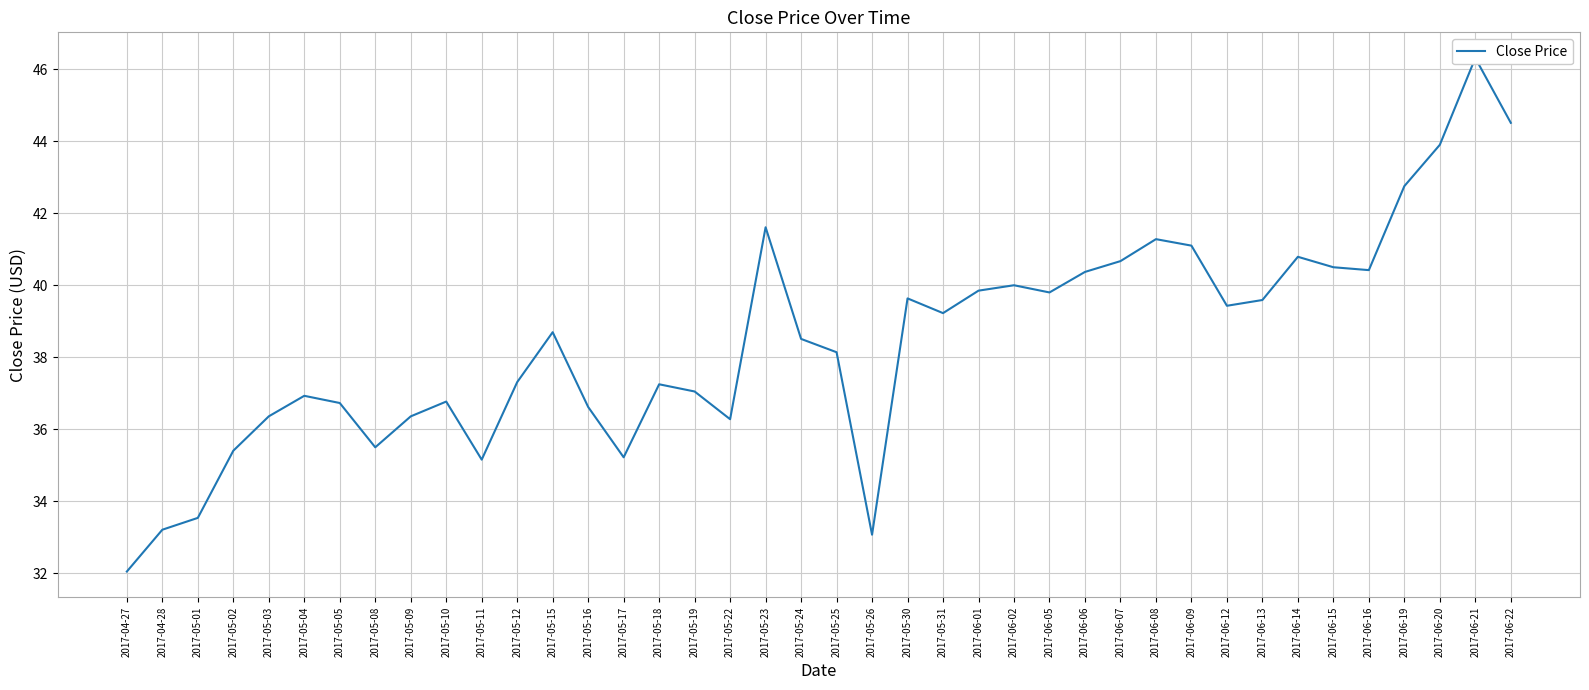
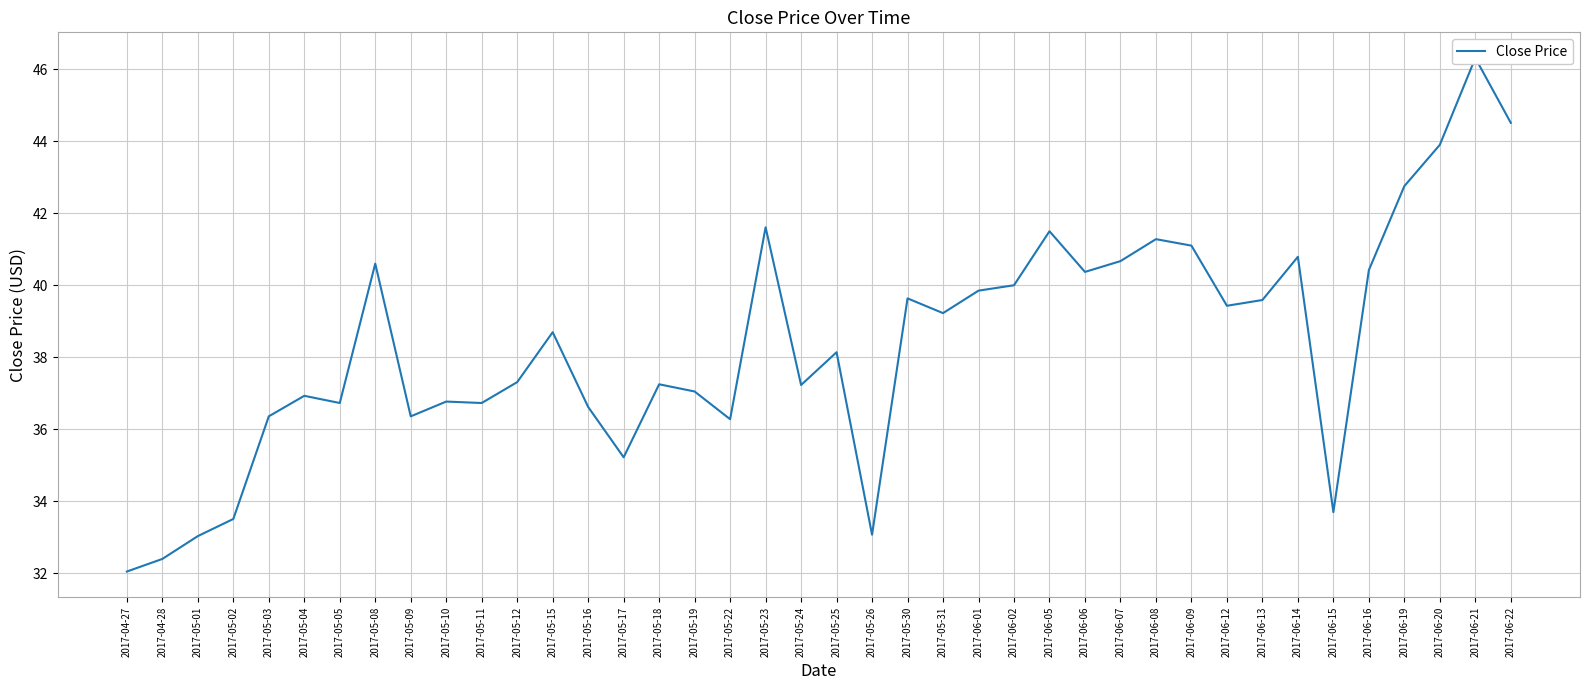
  {
    "2017-04-27": 32.0,
-   "2017-04-28": 33.2,
-   "2017-05-01": 33.5,
-   "2017-05-02": 35.4,
+   "2017-04-28": 32.4,
+   "2017-05-01": 33.0,
+   "2017-05-02": 33.5,
    "2017-05-03": 36.4,
    "2017-05-04": 36.9,
    "2017-05-05": 36.7,
-   "2017-05-08": 35.5,
+   "2017-05-08": 40.6,
    "2017-05-09": 36.4,
    "2017-05-10": 36.8,
-   "2017-05-11": 35.2,
+   "2017-05-11": 36.7,
    "2017-05-12": 37.3,
    "2017-05-15": 38.7,
    "2017-05-16": 36.6,
    "2017-05-17": 35.2,
    "2017-05-18": 37.3,
    "2017-05-19": 37.0,
    "2017-05-22": 36.3,
    "2017-05-23": 41.6,
-   "2017-05-24": 38.5,
+   "2017-05-24": 37.2,
    "2017-05-25": 38.1,
    "2017-05-26": 33.1,
    "2017-05-30": 39.6,
    "2017-05-31": 39.2,
    "2017-06-01": 39.8,
    "2017-06-02": 40.0,
-   "2017-06-05": 39.8,
+   "2017-06-05": 41.5,
    "2017-06-06": 40.4,
    "2017-06-07": 40.7,
    "2017-06-08": 41.3,
    "2017-06-09": 41.1,
    "2017-06-12": 39.4,
    "2017-06-13": 39.6,
    "2017-06-14": 40.8,
-   "2017-06-15": 40.5,
+   "2017-06-15": 33.7,
    "2017-06-16": 40.4,
    "2017-06-19": 42.8,
    "2017-06-20": 43.9,
    "2017-06-22": 44.5
  }
